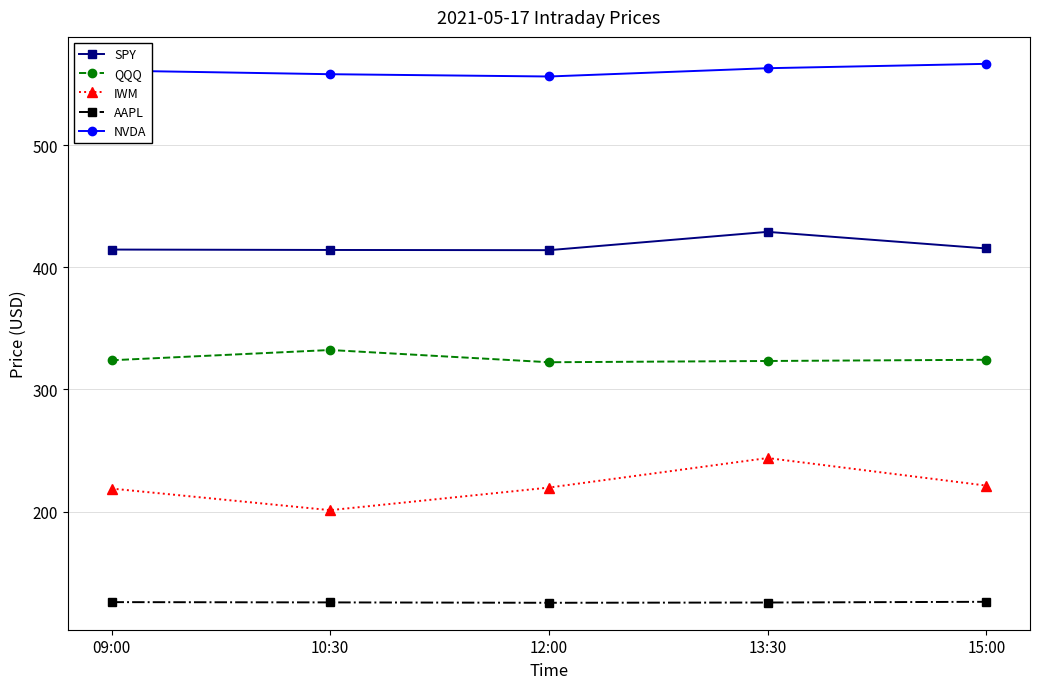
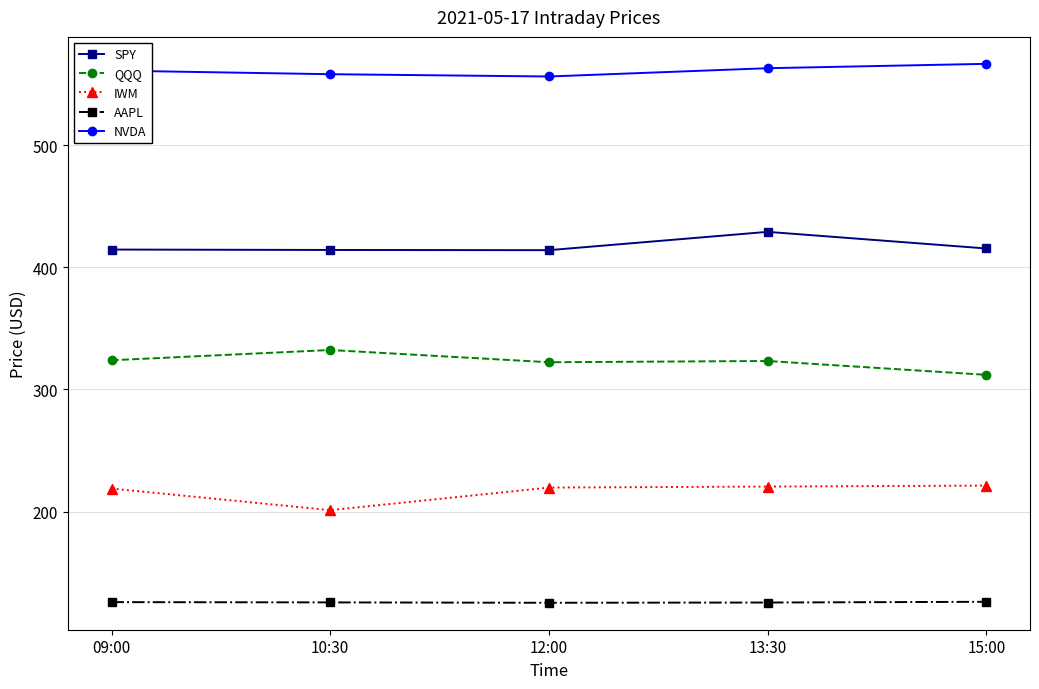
  {
    "SPY": {
      "09:00": 415,
      "10:30": 414,
      "12:00": 414,
      "13:30": 429,
      "15:00": 415
    },
    "QQQ": {
      "09:00": 324,
      "10:30": 332,
      "12:00": 322,
      "13:30": 323,
-     "15:00": 324
+     "15:00": 312
    },
    "IWM": {
      "09:00": 219,
      "10:30": 201,
      "12:00": 220,
-     "13:30": 244,
+     "13:30": 221,
      "15:00": 221
    },
    "AAPL": {
      "09:00": 126,
      "10:30": 126,
      "12:00": 125,
      "13:30": 126,
      "15:00": 126
    },
    "NVDA": {
      "10:30": 558,
      "12:00": 556,
      "13:30": 563,
      "15:00": 567
    }
  }
